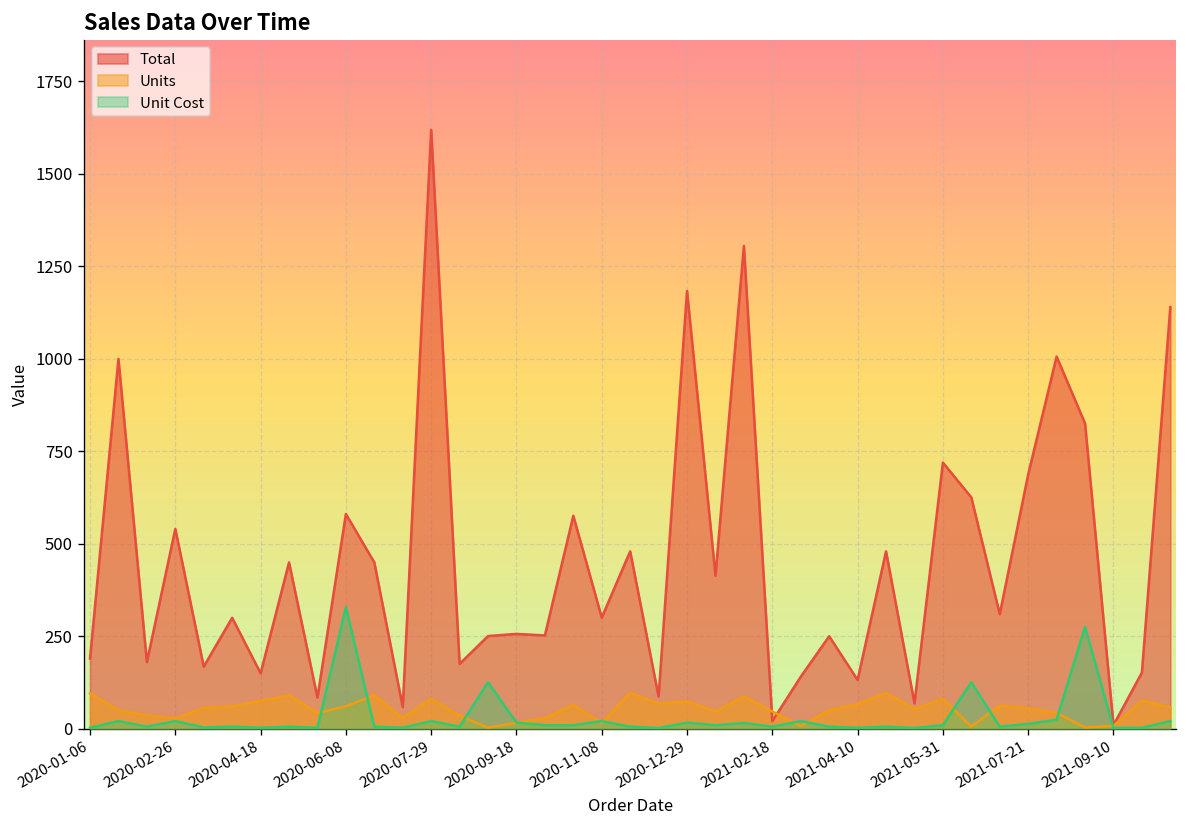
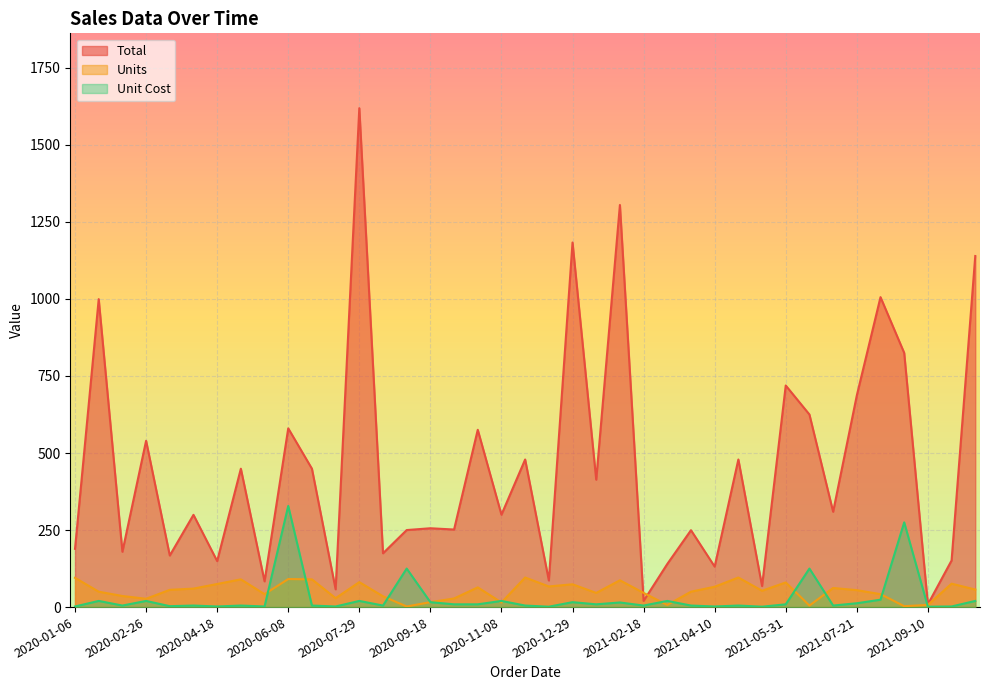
  {
    "Total": {
      "2020-01-06": 190,
      "2020-02-26": 540,
      "2020-04-18": 150,
      "2020-06-08": 580,
      "2020-07-29": 1620,
      "2020-09-18": 260,
      "2020-11-08": 300,
      "2020-12-29": 1180,
      "2021-02-18": 20,
      "2021-04-10": 130,
      "2021-05-31": 720,
      "2021-07-21": 690
    },
    "Units": {
      "2020-01-06": 100,
      "2020-04-18": 80,
-     "2020-06-08": 60,
+     "2020-06-08": 90,
      "2020-07-29": 80,
      "2020-12-29": 70,
      "2021-02-18": 50,
      "2021-04-10": 70,
      "2021-05-31": 80,
      "2021-07-21": 60
    },
    "Unit Cost": {
      "2020-01-06": 0,
      "2020-04-18": 0,
      "2020-06-08": 330,
      "2020-07-29": 20,
      "2020-12-29": 20,
      "2021-02-18": 0,
      "2021-04-10": 0,
      "2021-05-31": 10,
      "2021-07-21": 10
    }
  }
